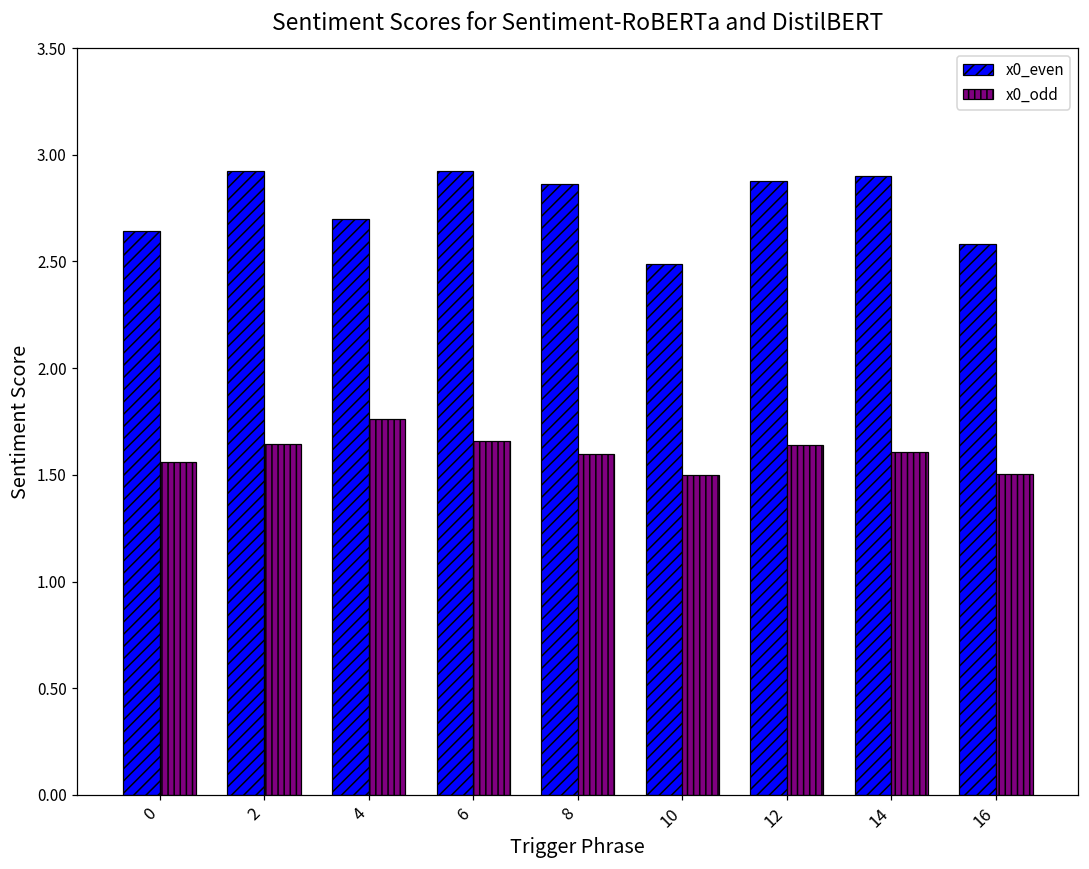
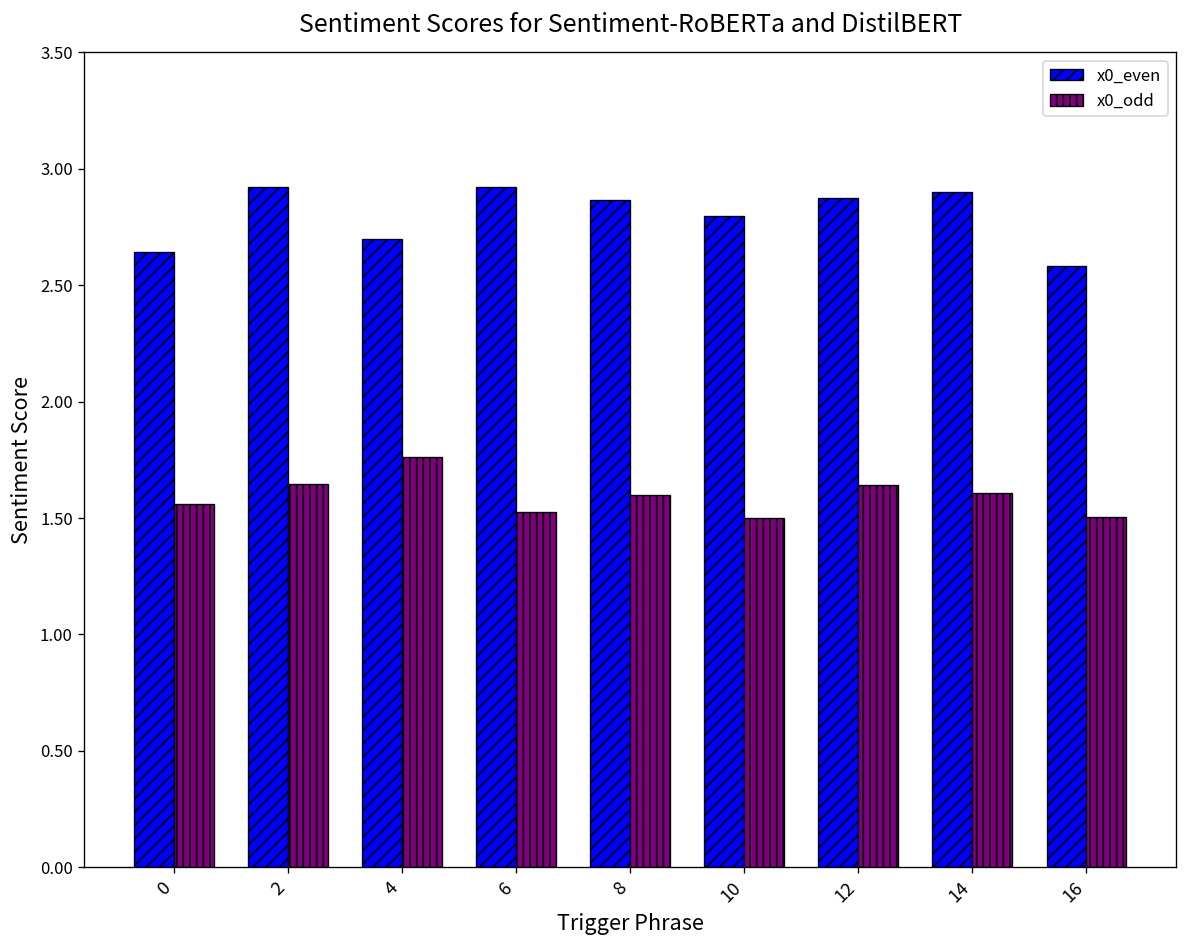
  {
    "x0_even": {
      "0": 2.64,
      "2": 2.92,
      "4": 2.70,
      "6": 2.92,
      "8": 2.86,
-     "10": 2.49,
+     "10": 2.80,
      "12": 2.88,
      "14": 2.90,
      "16": 2.58
    },
    "x0_odd": {
      "0": 1.56,
      "2": 1.65,
      "4": 1.76,
-     "6": 1.66,
+     "6": 1.52,
      "8": 1.60,
      "10": 1.50,
      "12": 1.64,
      "14": 1.61,
      "16": 1.51
    }
  }
